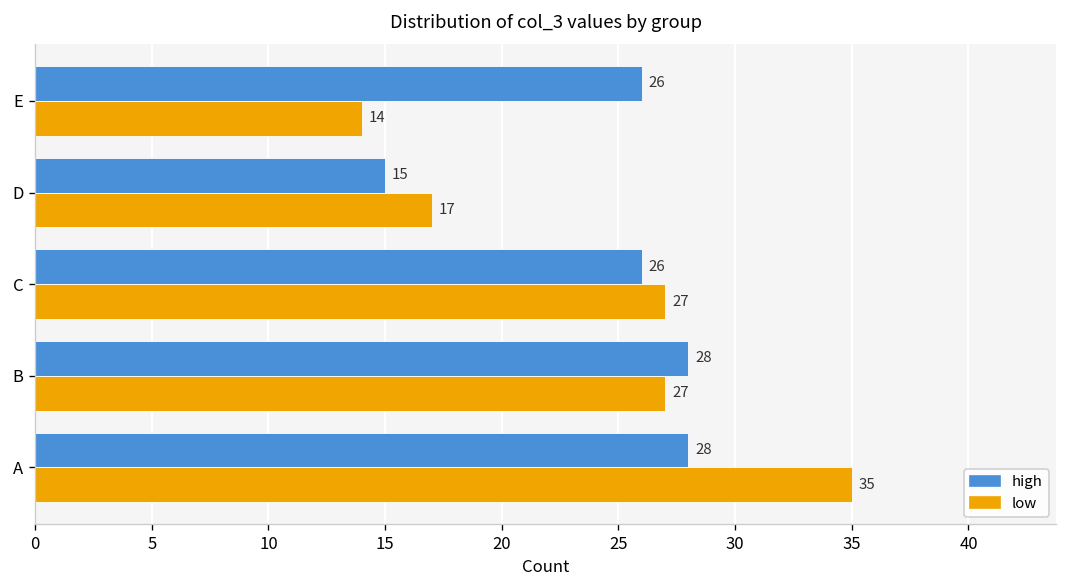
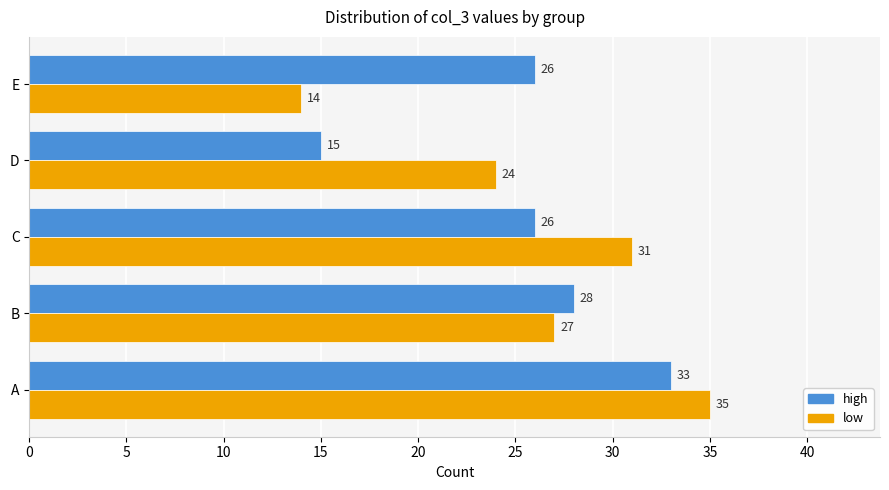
  {
    "high": {
      "E": 26,
      "D": 15,
      "C": 26,
      "B": 28,
-     "A": 28
+     "A": 33
    },
    "low": {
      "E": 14,
-     "D": 17,
-     "C": 27,
+     "D": 24,
+     "C": 31,
      "B": 27,
      "A": 35
    }
  }
